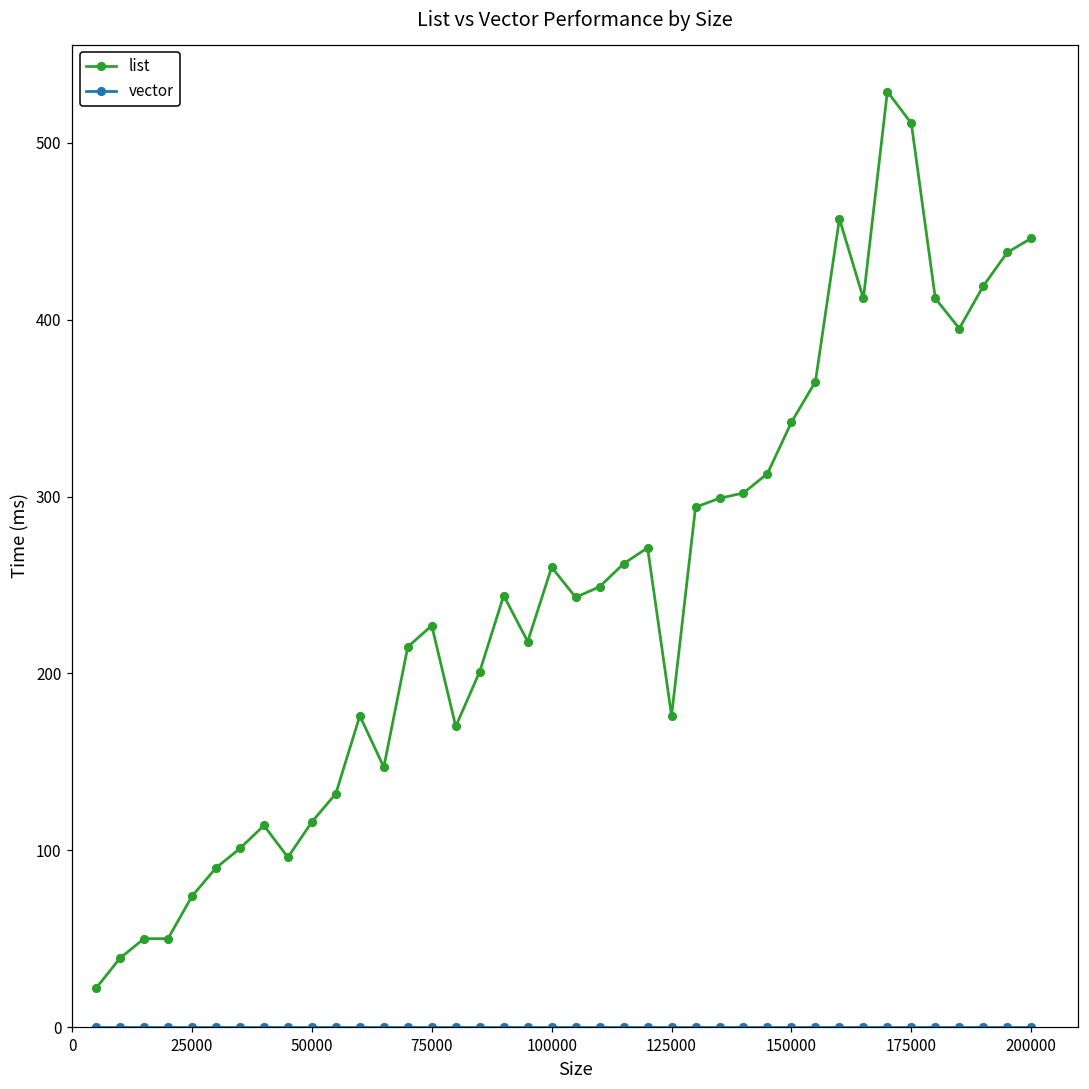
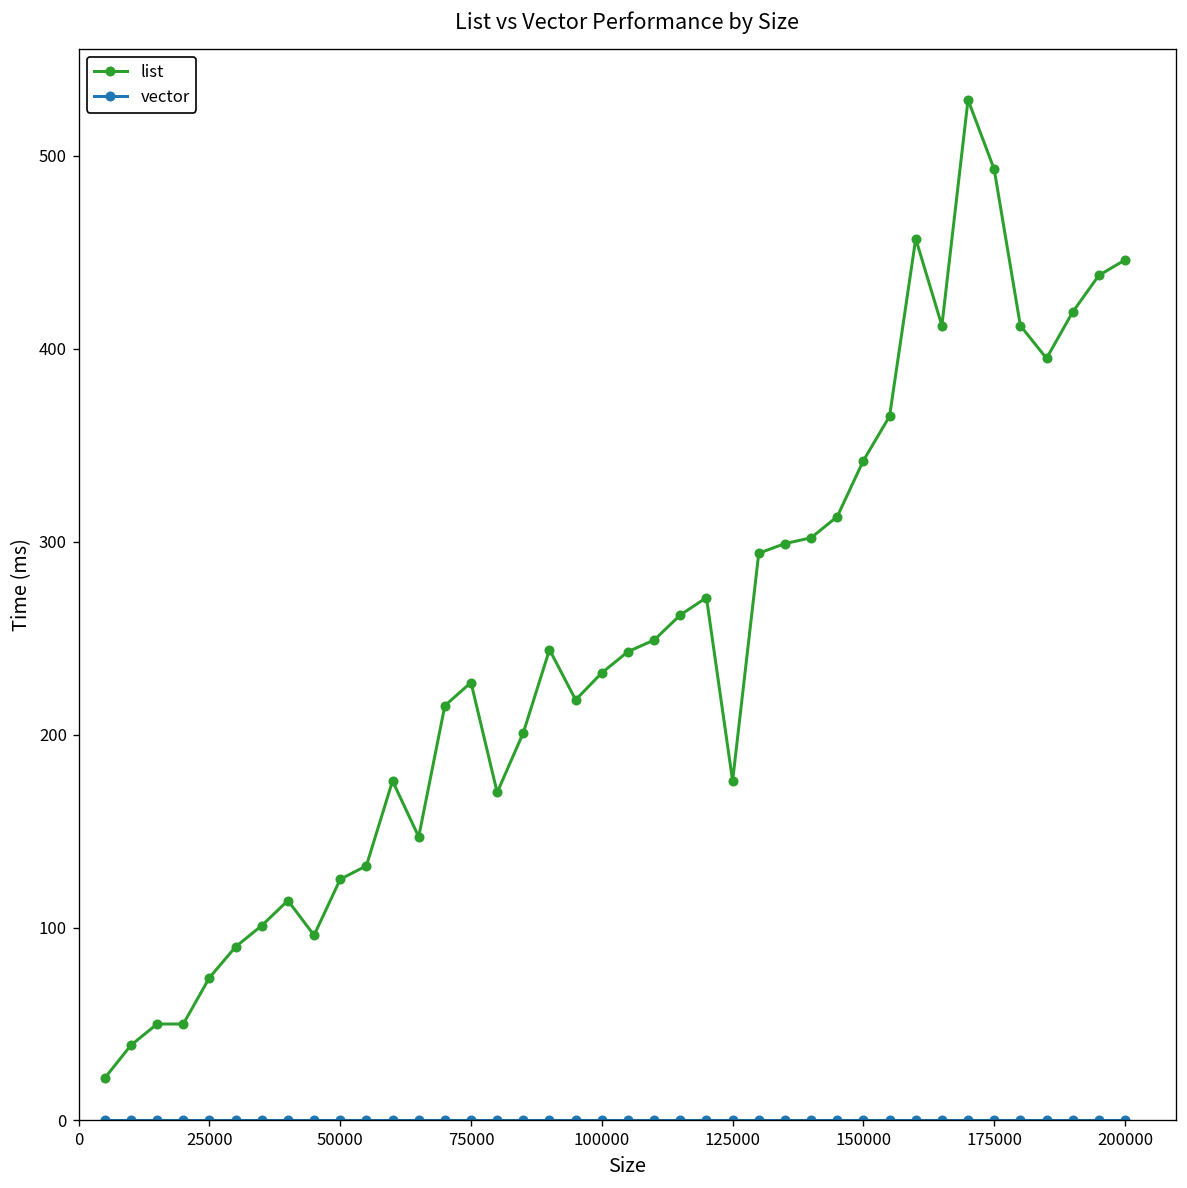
  {
    "list": {
      "25000": 74,
-     "50000": 116,
+     "50000": 125,
      "75000": 227,
-     "100000": 260,
+     "100000": 232,
      "125000": 176,
      "150000": 342,
-     "175000": 511,
+     "175000": 493,
      "200000": 446
    },
    "vector": {
      "25000": 0,
      "50000": 0,
      "75000": 0,
      "100000": 0,
      "125000": 0,
      "150000": 0,
      "175000": 0,
      "200000": 0
    }
  }
